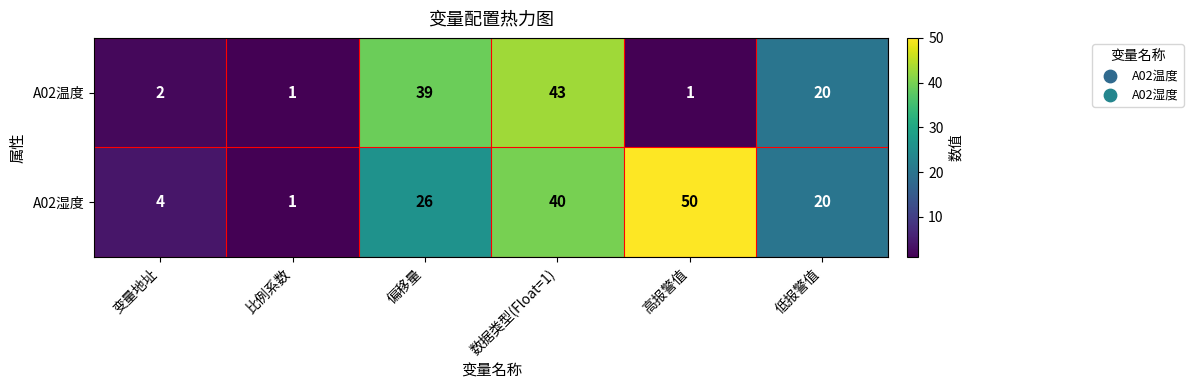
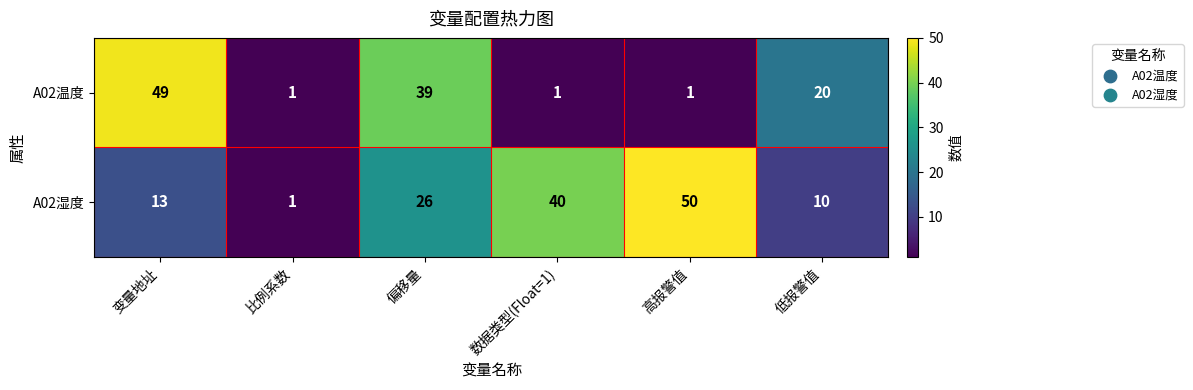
  {
    "A02温度": {
-     "变量地址": 2,
+     "变量地址": 49,
      "比例系数": 1,
      "偏移量": 39,
-     "数据类型(Float=1)": 43,
+     "数据类型(Float=1)": 1,
      "高报警值": 1,
      "低报警值": 20
    },
    "A02湿度": {
-     "变量地址": 4,
+     "变量地址": 13,
      "比例系数": 1,
      "偏移量": 26,
      "数据类型(Float=1)": 40,
      "高报警值": 50,
-     "低报警值": 20
+     "低报警值": 10
    }
  }
